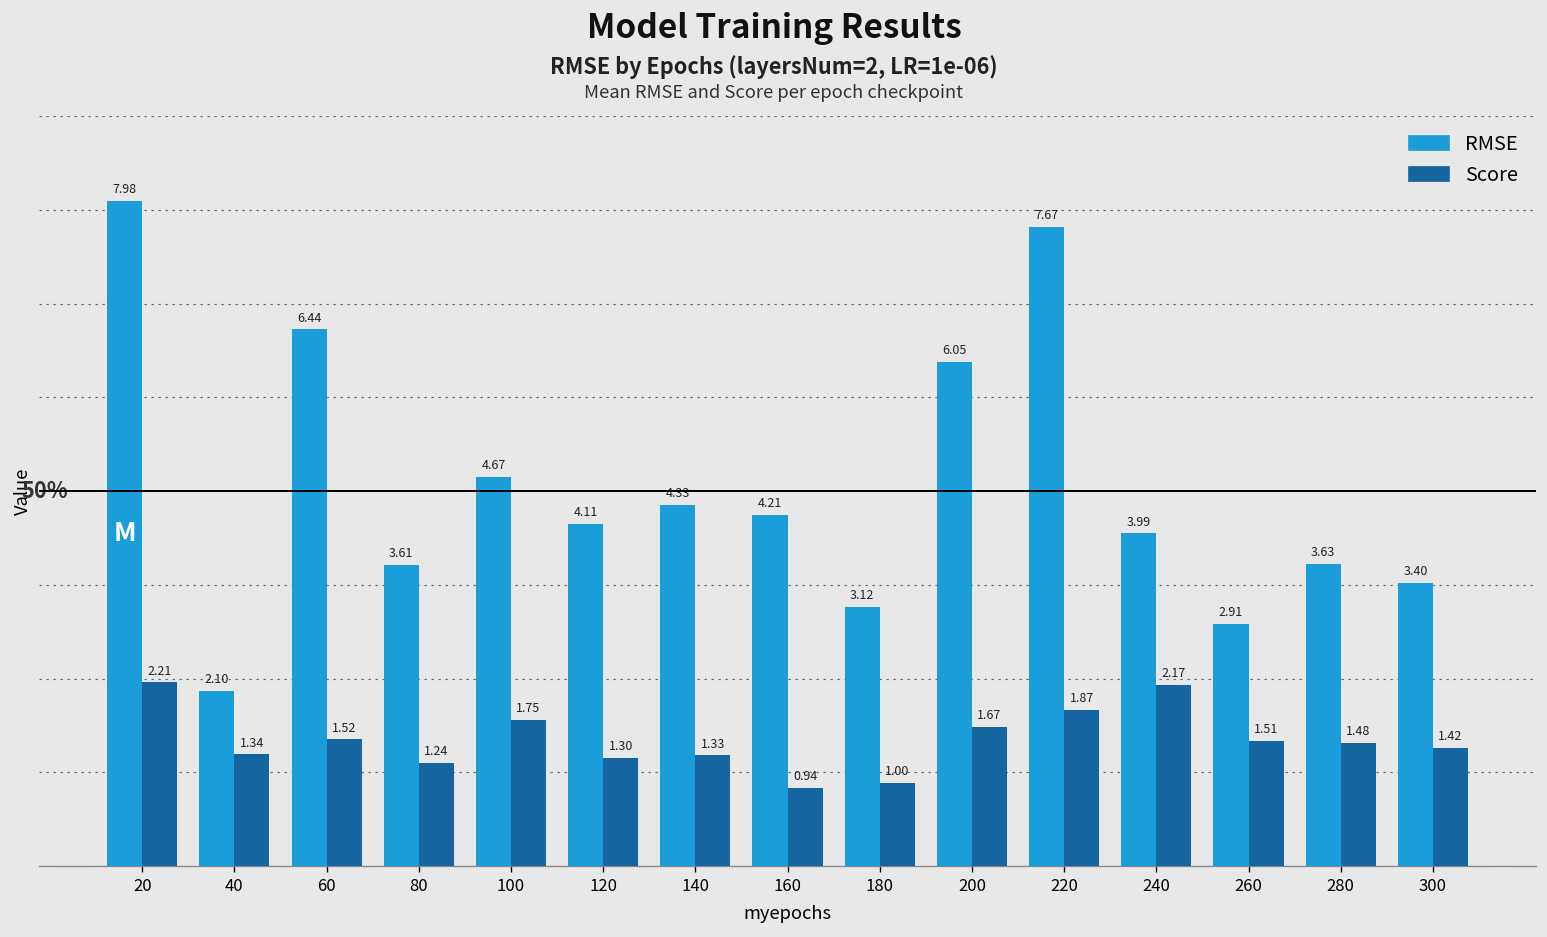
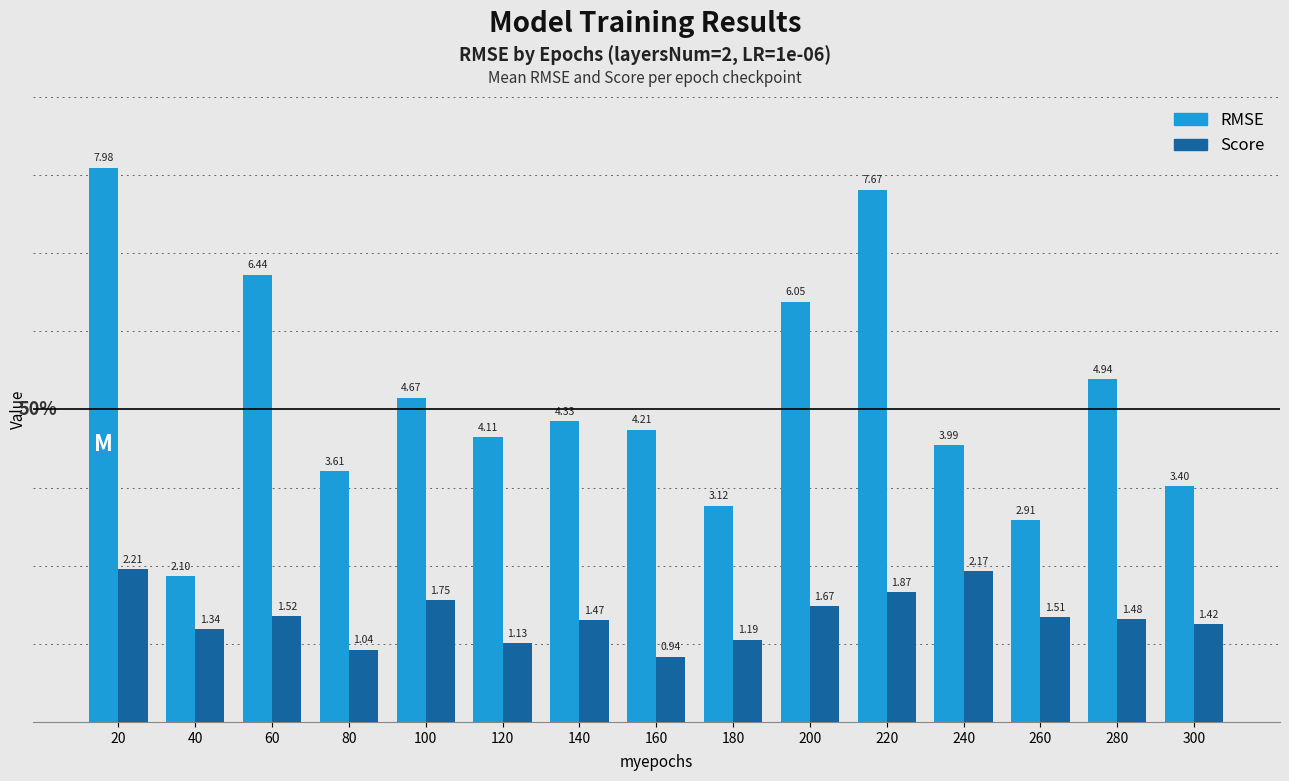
  {
    "RMSE": {
      "20": 7.98,
      "40": 2.10,
      "60": 6.44,
      "80": 3.61,
      "100": 4.67,
      "120": 4.11,
      "140": 4.33,
      "160": 4.21,
      "180": 3.12,
      "200": 6.05,
      "220": 7.67,
      "240": 3.99,
      "260": 2.91,
-     "280": 3.63,
+     "280": 4.94,
      "300": 3.40
    },
    "Score": {
      "20": 2.21,
      "40": 1.34,
      "60": 1.52,
-     "80": 1.24,
+     "80": 1.04,
      "100": 1.75,
-     "120": 1.30,
-     "140": 1.33,
+     "120": 1.13,
+     "140": 1.47,
      "160": 0.94,
-     "180": 1.00,
+     "180": 1.19,
      "200": 1.67,
      "220": 1.87,
      "240": 2.17,
      "260": 1.51,
      "280": 1.48,
      "300": 1.42
    }
  }
